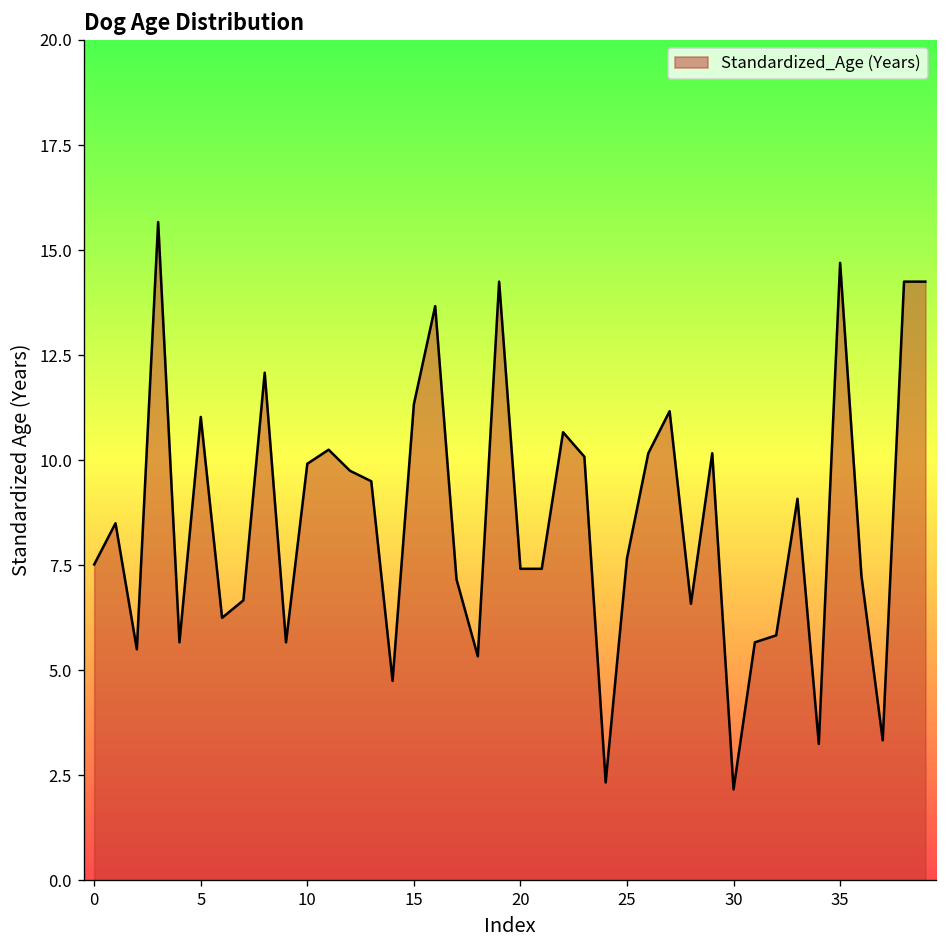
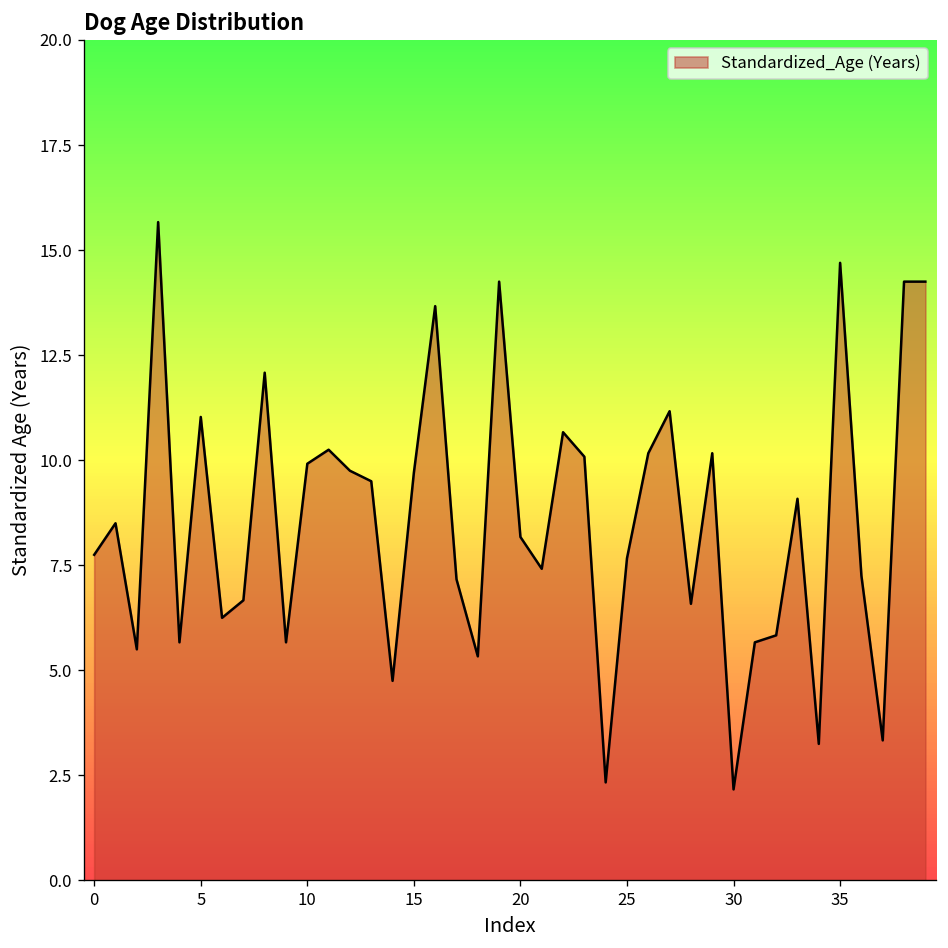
  {
-   "0": 7.5,
+   "0": 7.8,
    "5": 11.0,
    "10": 9.9,
-   "15": 11.3,
-   "20": 7.4,
+   "15": 9.7,
+   "20": 8.2,
    "25": 7.7,
    "30": 2.2,
    "35": 14.7
  }
